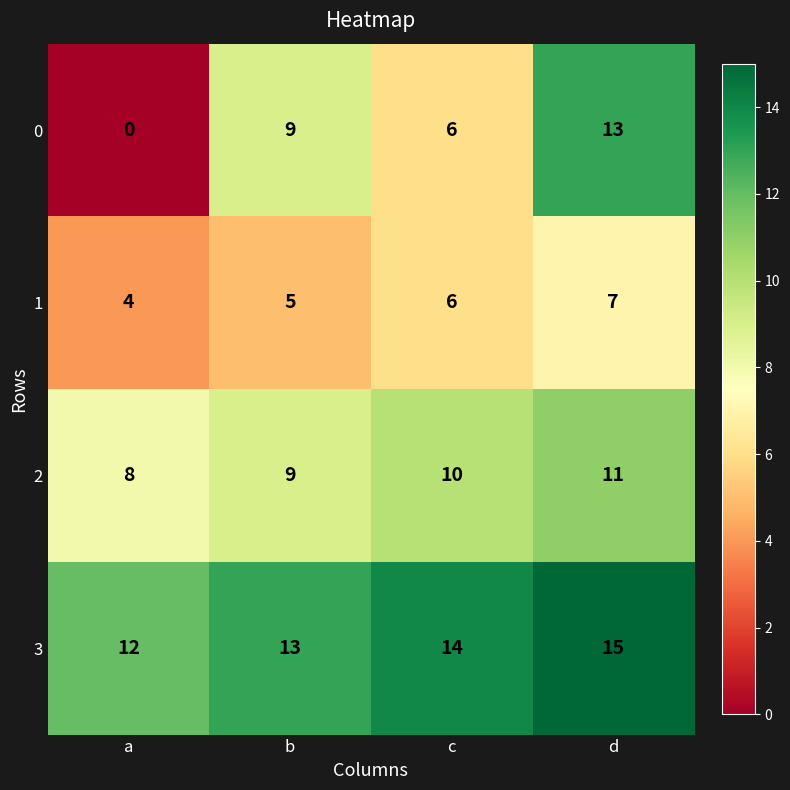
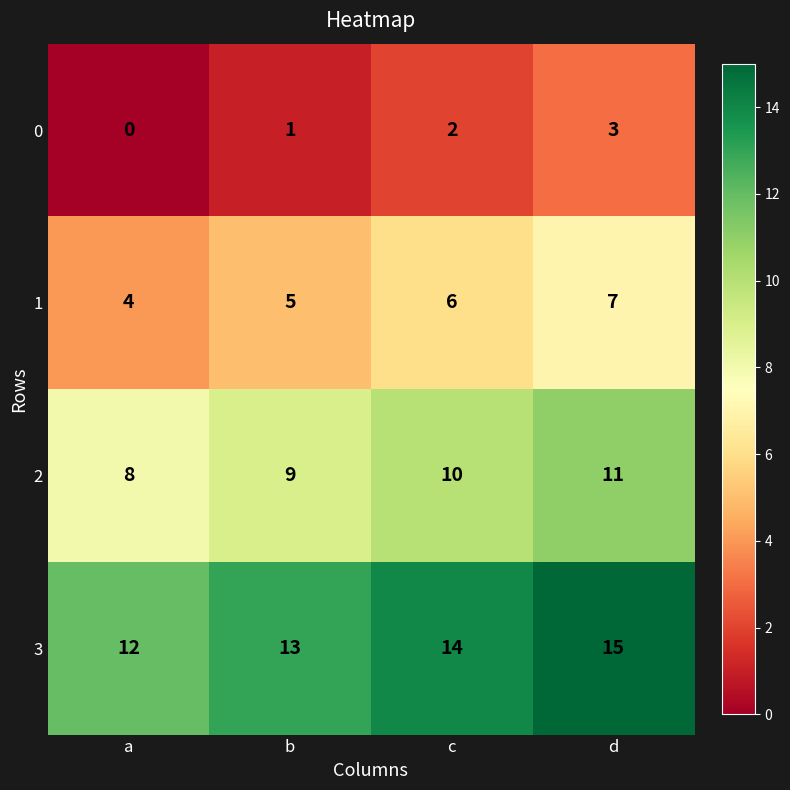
  {
    "0": {
      "a": 0,
-     "b": 9,
-     "c": 6,
-     "d": 13
+     "b": 1,
+     "c": 2,
+     "d": 3
    },
    "1": {
      "a": 4,
      "b": 5,
      "c": 6,
      "d": 7
    },
    "2": {
      "a": 8,
      "b": 9,
      "c": 10,
      "d": 11
    },
    "3": {
      "a": 12,
      "b": 13,
      "c": 14,
      "d": 15
    }
  }
